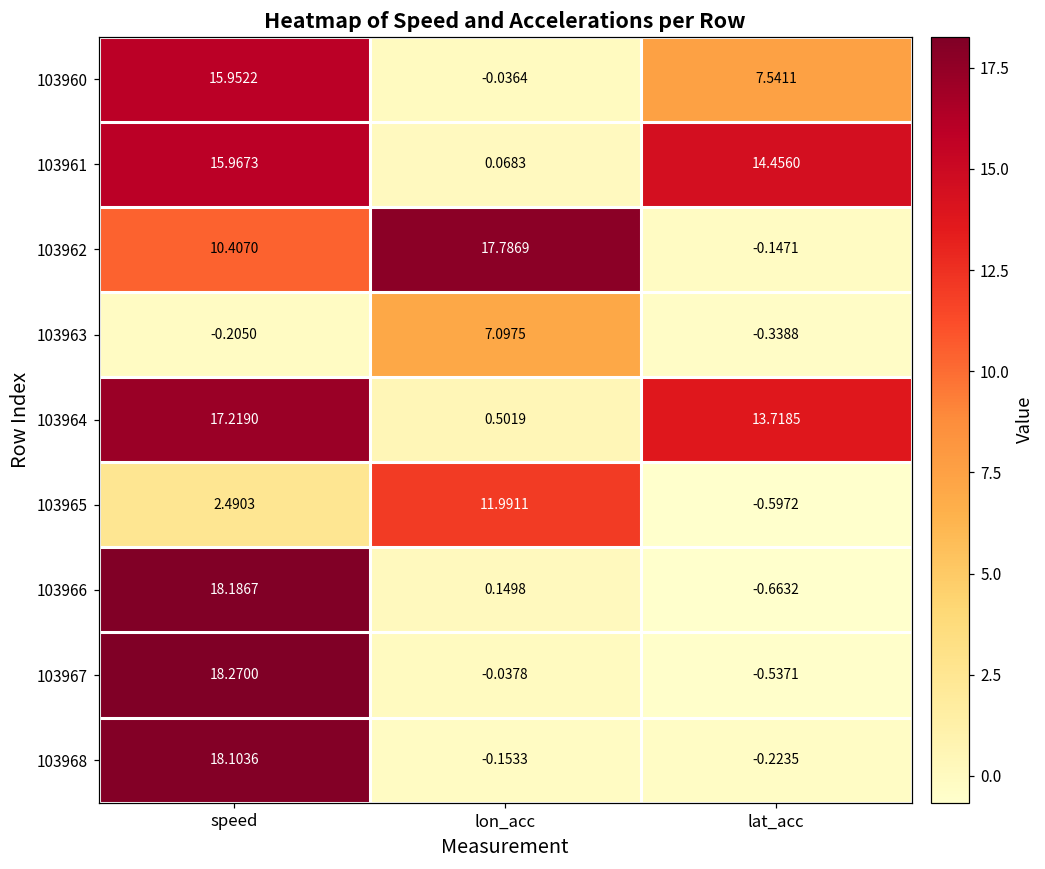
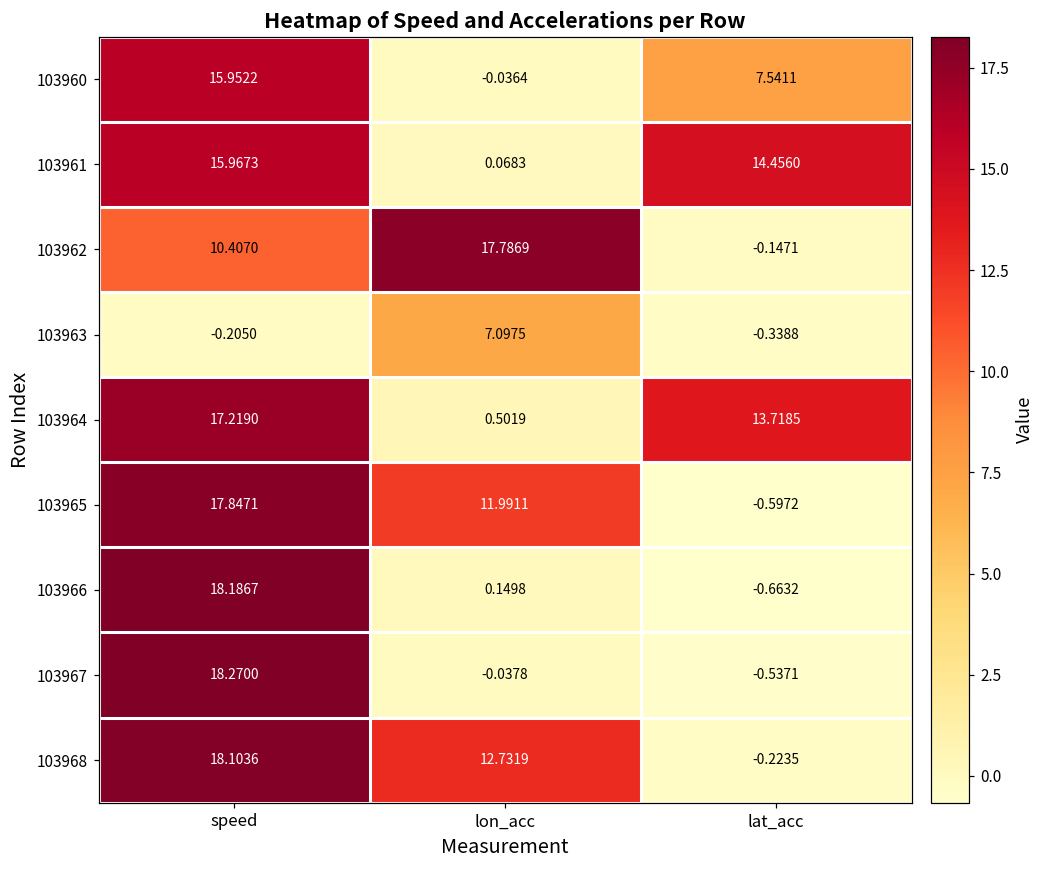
  {
    "103960": {
      "speed": 15.9522,
      "lon_acc": -0.0364,
      "lat_acc": 7.5411
    },
    "103961": {
      "speed": 15.9673,
      "lon_acc": 0.0683,
      "lat_acc": 14.4560
    },
    "103962": {
      "speed": 10.4070,
      "lon_acc": 17.7869,
      "lat_acc": -0.1471
    },
    "103963": {
      "speed": -0.2050,
      "lon_acc": 7.0975,
      "lat_acc": -0.3388
    },
    "103964": {
      "speed": 17.2190,
      "lon_acc": 0.5019,
      "lat_acc": 13.7185
    },
    "103965": {
-     "speed": 2.4903,
+     "speed": 17.8471,
      "lon_acc": 11.9911,
      "lat_acc": -0.5972
    },
    "103966": {
      "speed": 18.1867,
      "lon_acc": 0.1498,
      "lat_acc": -0.6632
    },
    "103967": {
      "speed": 18.2700,
      "lon_acc": -0.0378,
      "lat_acc": -0.5371
    },
    "103968": {
      "speed": 18.1036,
-     "lon_acc": -0.1533,
+     "lon_acc": 12.7319,
      "lat_acc": -0.2235
    }
  }
